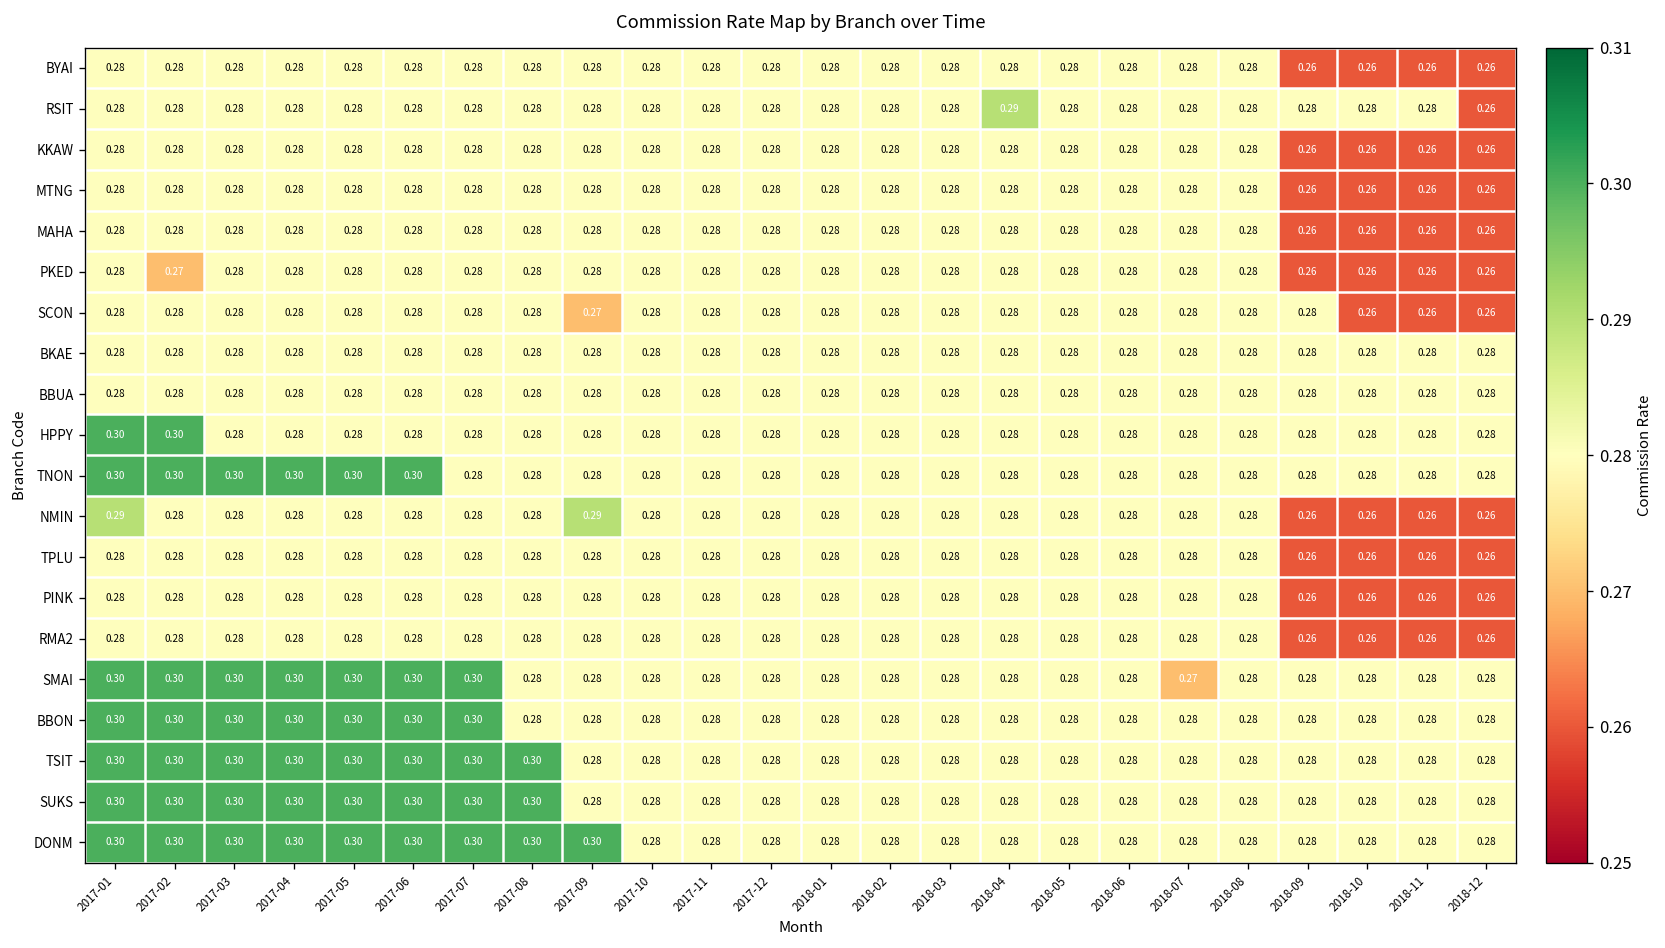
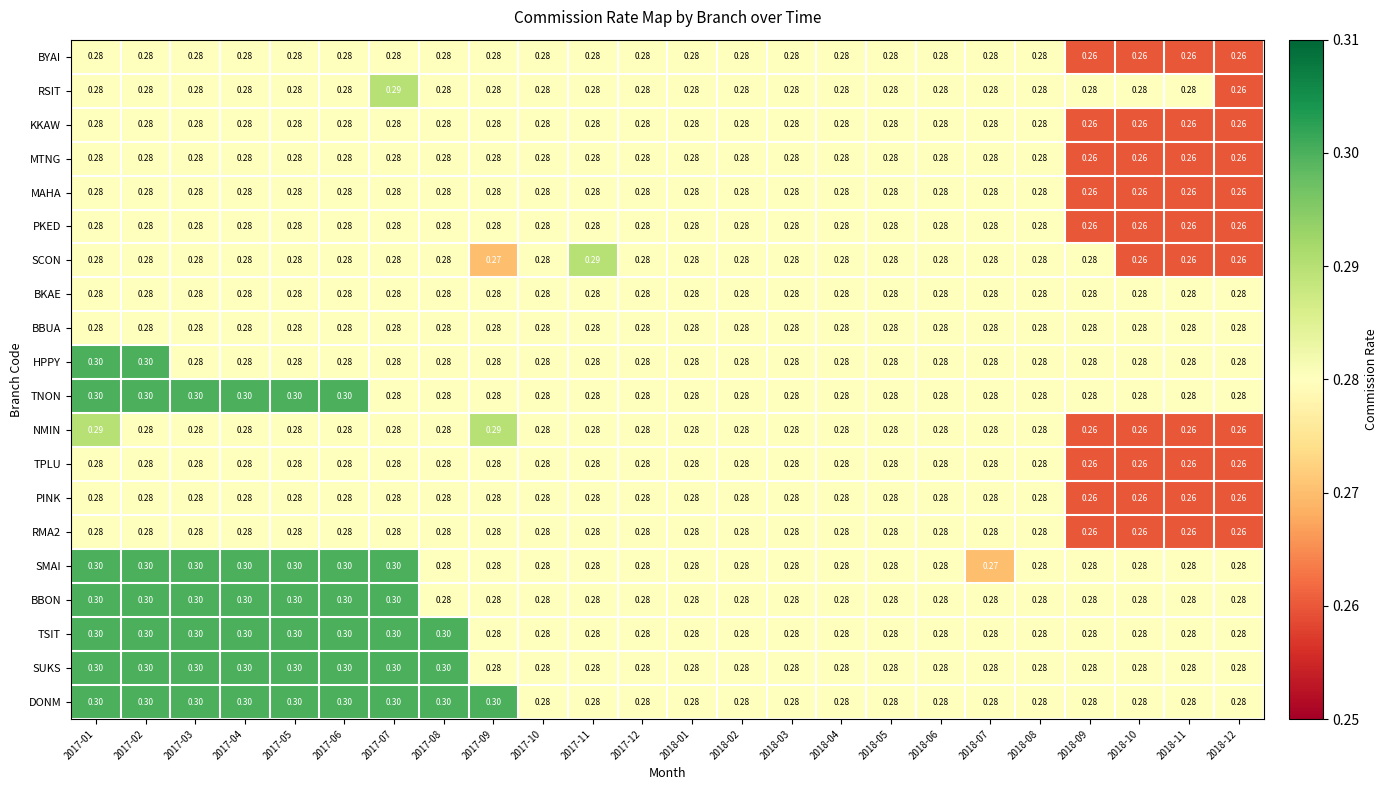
  {
    "RSIT": {
      "2017-01": 0.28,
      "2017-02": 0.28,
      "2017-03": 0.28,
      "2017-04": 0.28,
      "2017-05": 0.28,
      "2017-06": 0.28,
-     "2017-07": 0.28,
+     "2017-07": 0.29,
      "2017-08": 0.28,
      "2017-09": 0.28,
      "2017-10": 0.28,
      "2017-11": 0.28,
      "2017-12": 0.28,
      "2018-01": 0.28,
      "2018-02": 0.28,
      "2018-03": 0.28,
-     "2018-04": 0.29,
+     "2018-04": 0.28,
      "2018-05": 0.28,
      "2018-06": 0.28,
      "2018-07": 0.28,
      "2018-08": 0.28,
      "2018-09": 0.28,
      "2018-10": 0.28,
      "2018-11": 0.28,
      "2018-12": 0.26
    },
    "PKED": {
      "2017-01": 0.28,
-     "2017-02": 0.27,
+     "2017-02": 0.28,
      "2017-03": 0.28,
      "2017-04": 0.28,
      "2017-05": 0.28,
      "2017-06": 0.28,
      "2017-07": 0.28,
      "2017-08": 0.28,
      "2017-09": 0.28,
      "2017-10": 0.28,
      "2017-11": 0.28,
      "2017-12": 0.28,
      "2018-01": 0.28,
      "2018-02": 0.28,
      "2018-03": 0.28,
      "2018-04": 0.28,
      "2018-05": 0.28,
      "2018-06": 0.28,
      "2018-07": 0.28,
      "2018-08": 0.28,
      "2018-09": 0.26,
      "2018-10": 0.26,
      "2018-11": 0.26,
      "2018-12": 0.26
    },
    "SCON": {
      "2017-01": 0.28,
      "2017-02": 0.28,
      "2017-03": 0.28,
      "2017-04": 0.28,
      "2017-05": 0.28,
      "2017-06": 0.28,
      "2017-07": 0.28,
      "2017-08": 0.28,
      "2017-09": 0.27,
      "2017-10": 0.28,
-     "2017-11": 0.28,
+     "2017-11": 0.29,
      "2017-12": 0.28,
      "2018-01": 0.28,
      "2018-02": 0.28,
      "2018-03": 0.28,
      "2018-04": 0.28,
      "2018-05": 0.28,
      "2018-06": 0.28,
      "2018-07": 0.28,
      "2018-08": 0.28,
      "2018-09": 0.28,
      "2018-10": 0.26,
      "2018-11": 0.26,
      "2018-12": 0.26
    }
  }
